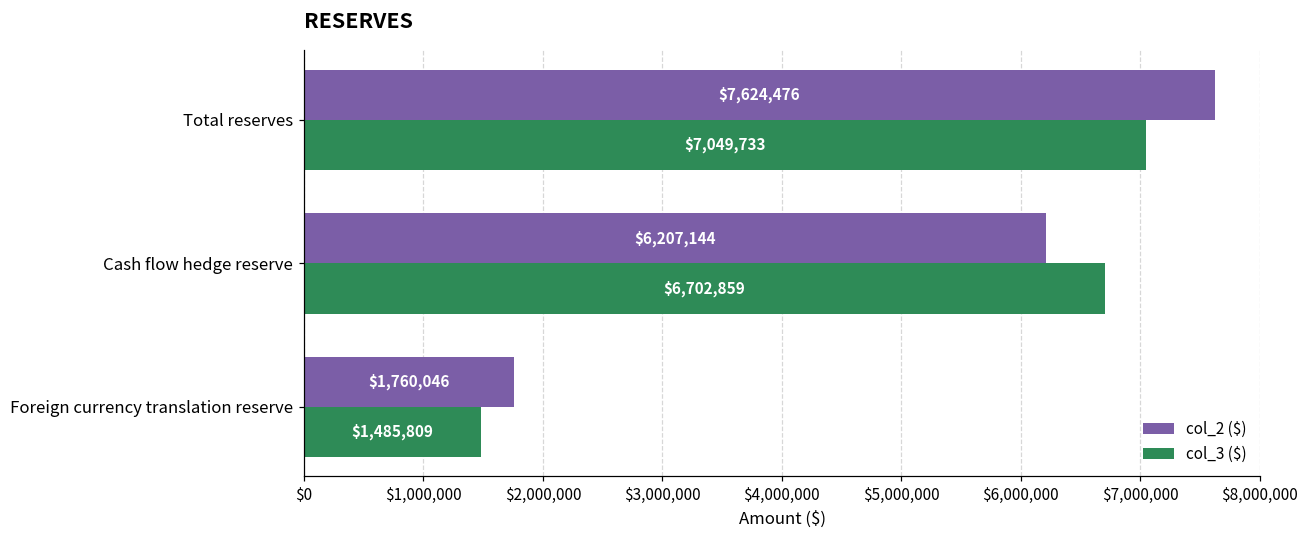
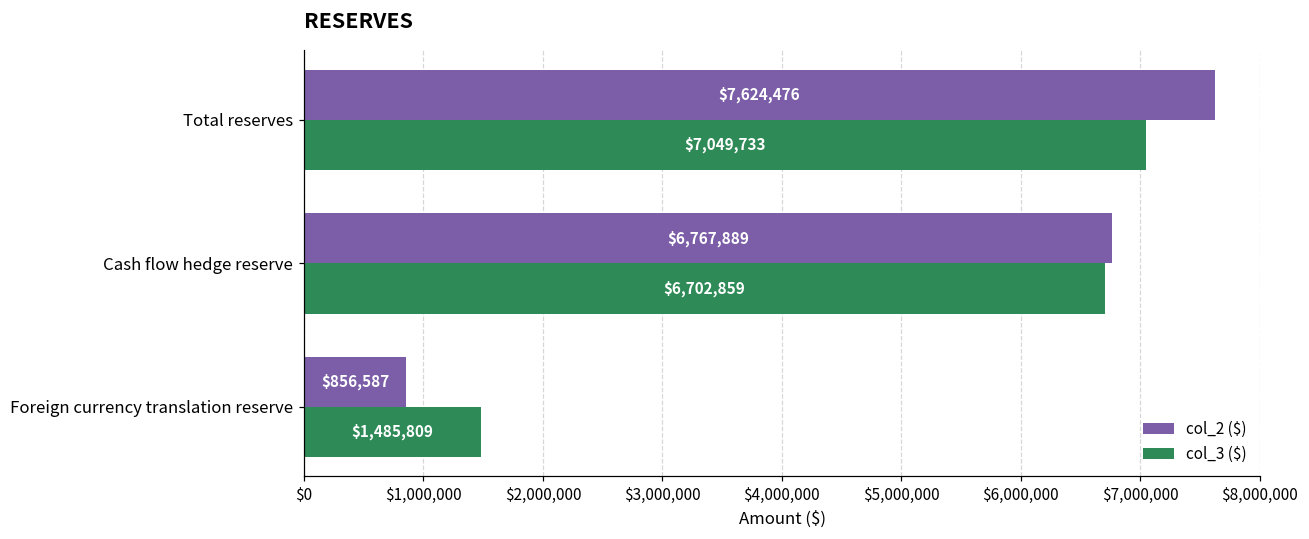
  {
    "col_2 ($)": {
      "Total reserves": "$7,624,476",
-     "Cash flow hedge reserve": "$6,207,144",
-     "Foreign currency translation reserve": "$1,760,046"
+     "Cash flow hedge reserve": "$6,767,889",
+     "Foreign currency translation reserve": "$856,587"
    },
    "col_3 ($)": {
      "Total reserves": "$7,049,733",
      "Cash flow hedge reserve": "$6,702,859",
      "Foreign currency translation reserve": "$1,485,809"
    }
  }
